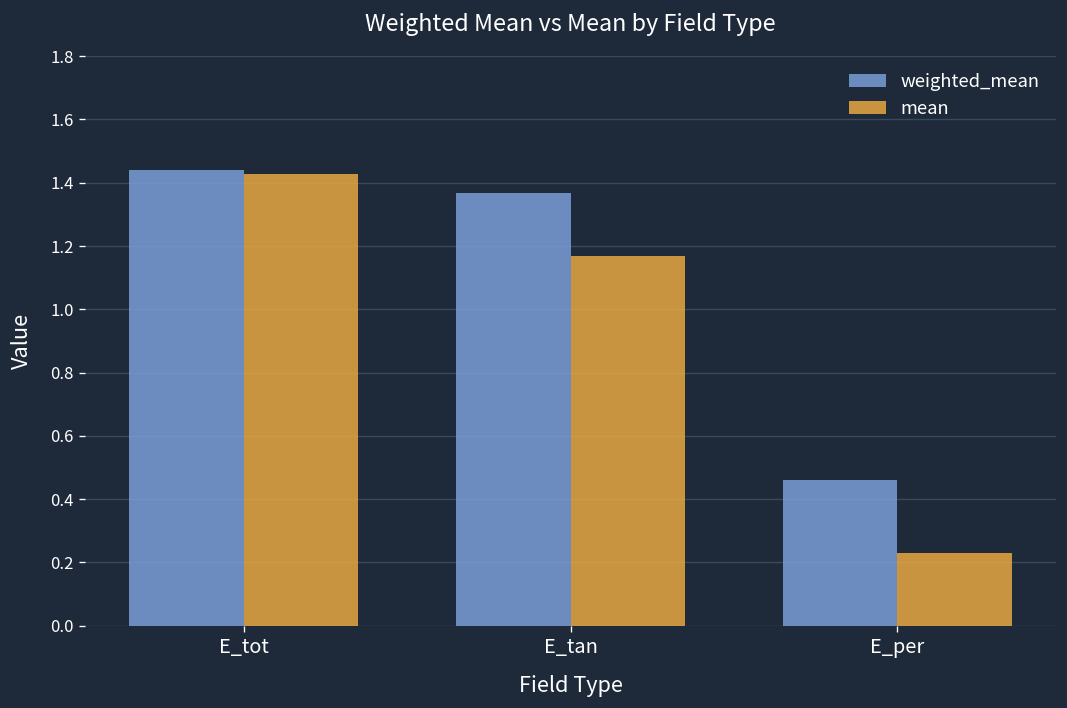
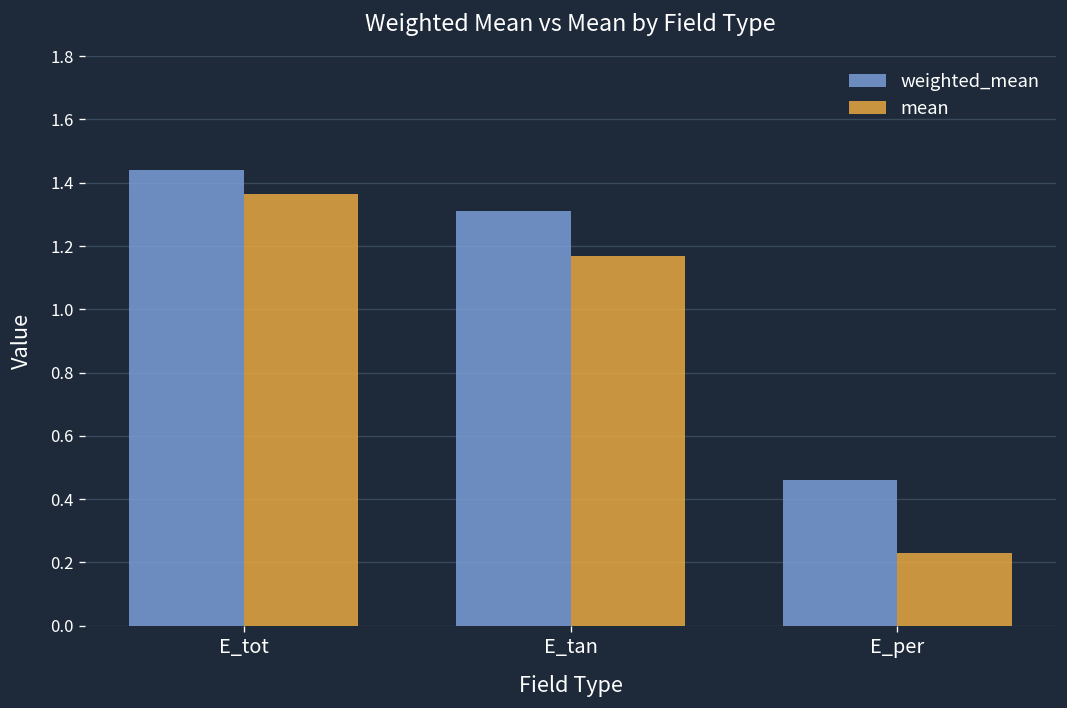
  {
    "weighted_mean": {
      "E_tot": 1.44,
-     "E_tan": 1.37,
+     "E_tan": 1.31,
      "E_per": 0.46
    },
    "mean": {
-     "E_tot": 1.43,
+     "E_tot": 1.36,
      "E_tan": 1.17,
      "E_per": 0.23
    }
  }
